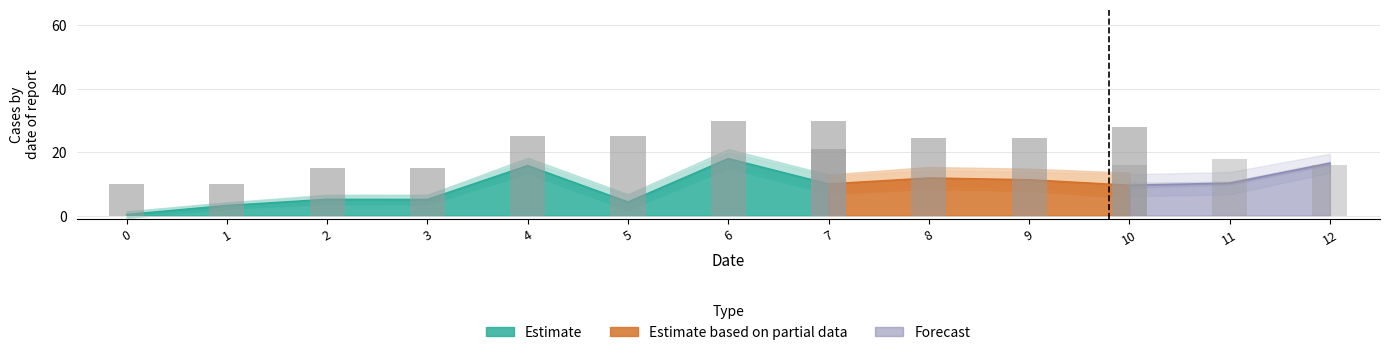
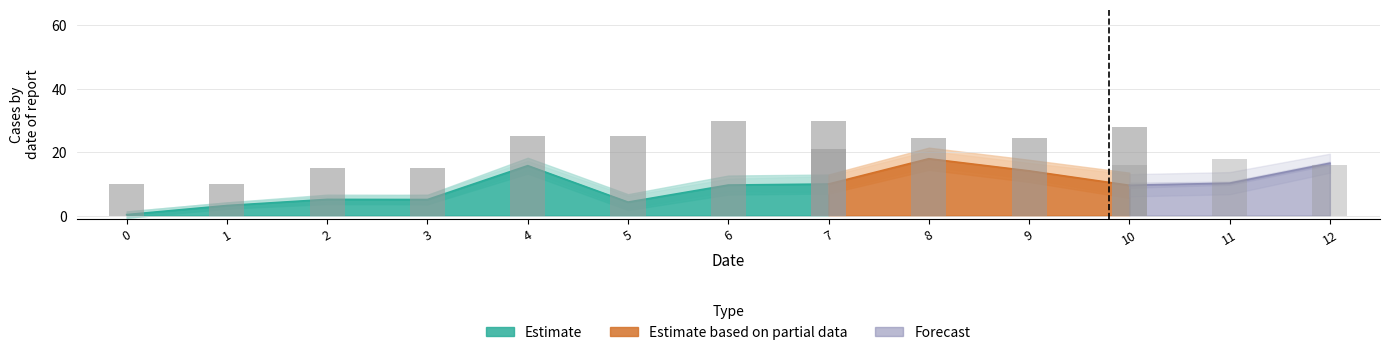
  {
    "Estimate": {
      "0": 0,
      "1": 3,
      "2": 5,
      "3": 5,
      "4": 16,
      "5": 4,
-     "6": 18
+     "6": 10
    },
    "Estimate based on partial data": {
-     "8": 12,
-     "9": 11
+     "8": 18,
+     "9": 14
    }
  }
